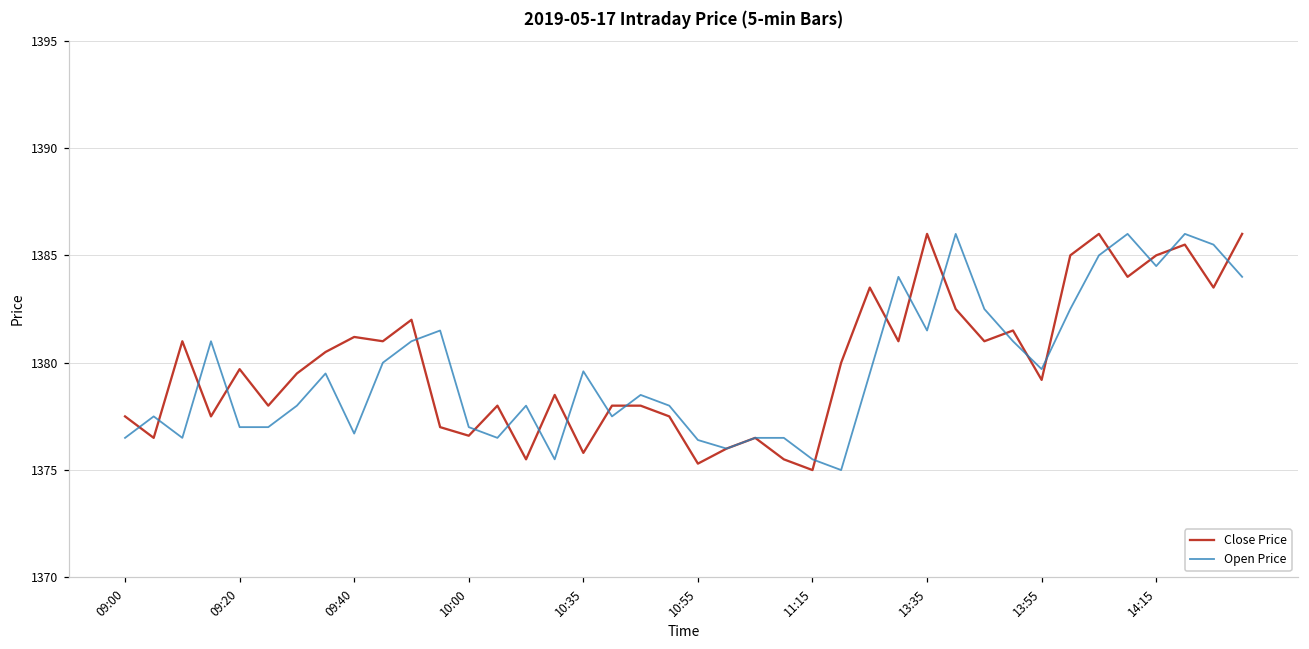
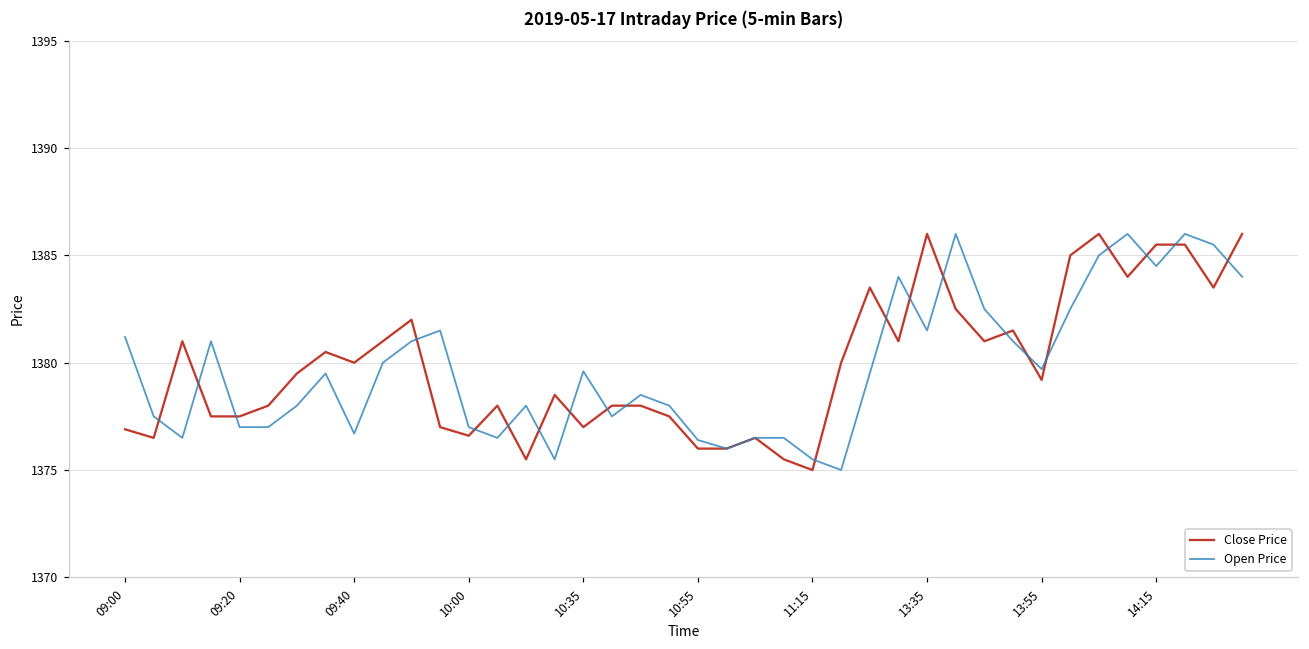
  {
    "Close Price": {
-     "09:00": 1377.5,
-     "09:20": 1379.7,
-     "09:40": 1381.2,
+     "09:00": 1376.9,
+     "09:20": 1377.5,
+     "09:40": 1380.0,
      "10:00": 1376.6,
-     "10:35": 1375.8,
-     "10:55": 1375.3,
+     "10:35": 1377.0,
+     "10:55": 1376.0,
      "11:15": 1375.0,
      "13:35": 1386.0,
      "13:55": 1379.2,
-     "14:15": 1385.0
+     "14:15": 1385.5
    },
    "Open Price": {
-     "09:00": 1376.5,
+     "09:00": 1381.2,
      "09:20": 1377.0,
      "09:40": 1376.7,
      "10:00": 1377.0,
      "10:35": 1379.6,
      "10:55": 1376.4,
      "11:15": 1375.5,
      "13:35": 1381.5,
      "13:55": 1379.7,
      "14:15": 1384.5
    }
  }
